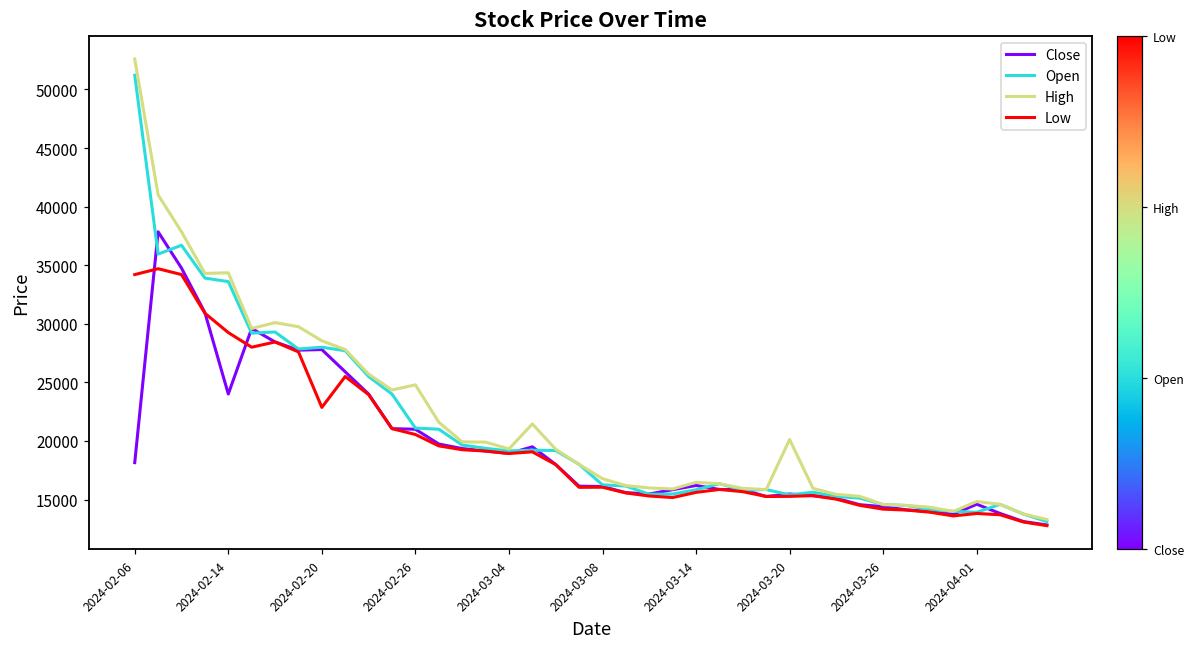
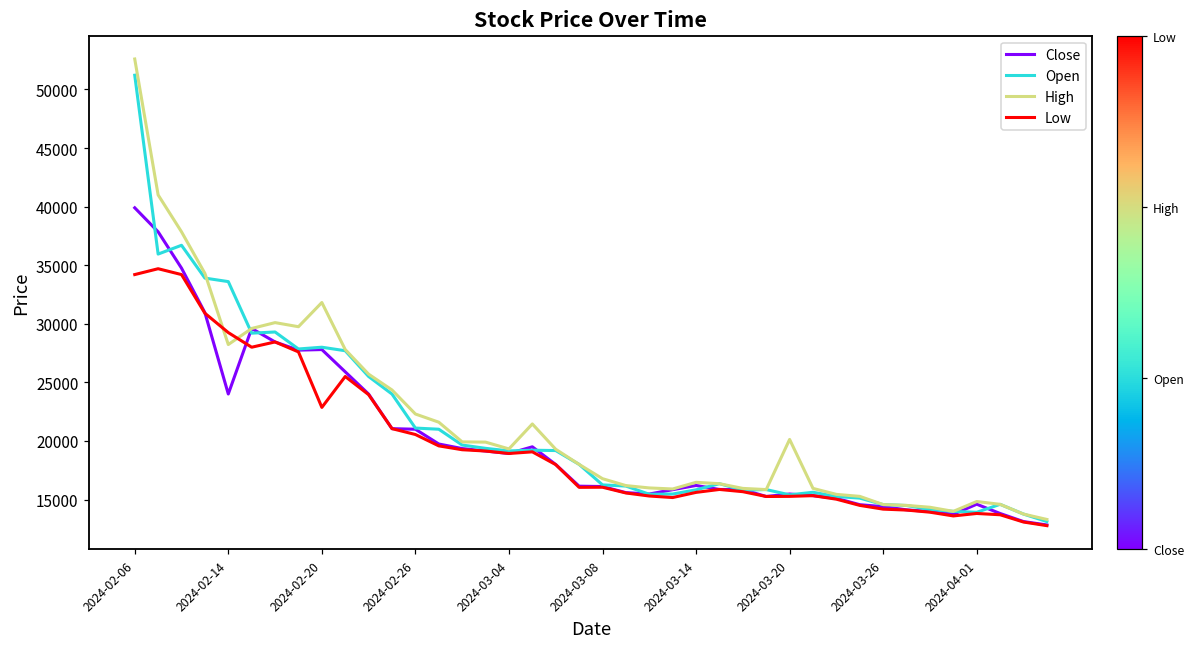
  {
    "Close": {
-     "2024-02-06": 18100,
+     "2024-02-06": 39900,
      "2024-02-14": 24000,
      "2024-03-14": 16200
    },
    "Open": {
      "2024-02-06": 51200,
      "2024-02-14": 33600
    },
    "High": {
      "2024-02-06": 52600,
-     "2024-02-14": 34400,
-     "2024-02-20": 28600,
-     "2024-02-26": 24800,
+     "2024-02-14": 28200,
+     "2024-02-20": 31800,
+     "2024-02-26": 22300,
      "2024-03-08": 16800,
      "2024-03-14": 16500,
      "2024-03-20": 20100
    },
    "Low": {
      "2024-02-06": 34200,
      "2024-02-14": 29300,
      "2024-02-20": 22900,
      "2024-02-26": 20600
    }
  }
